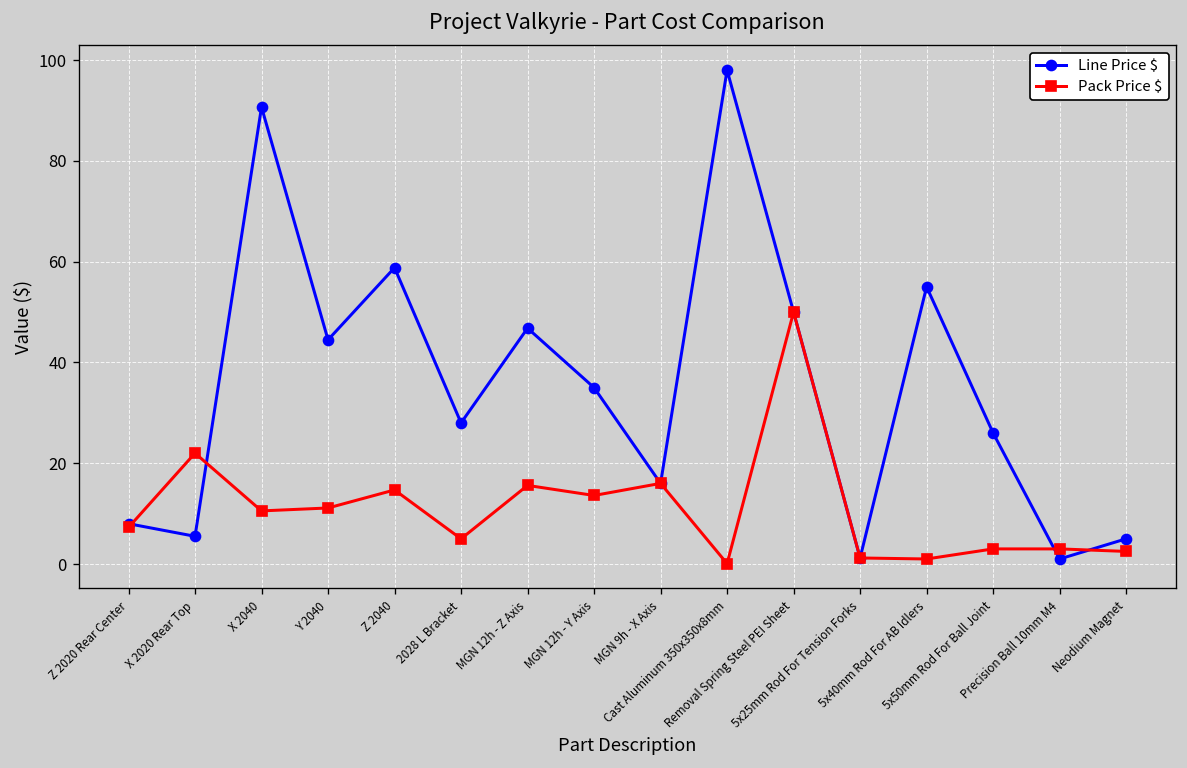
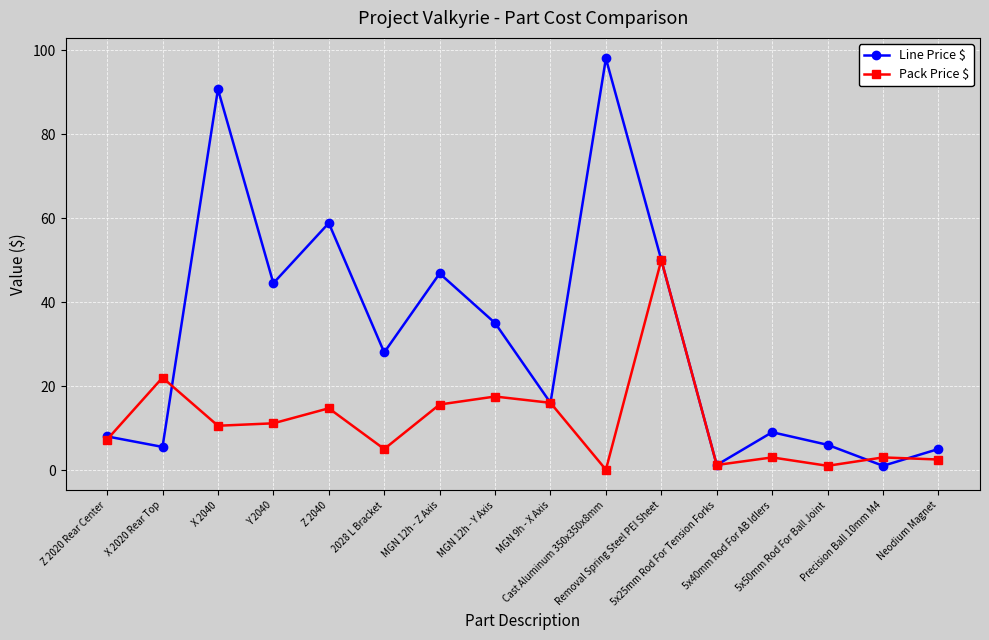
  {
    "Line Price $": {
      "Z 2020 Rear Center": 8,
      "X 2020 Rear Top": 6,
      "X 2040": 91,
      "Y 2040": 44,
      "Z 2040": 59,
      "2028 L Bracket": 28,
      "MGN 12h - Z Axis": 47,
      "MGN 12h - Y Axis": 35,
      "Cast Aluminum 350x350x8mm": 98,
-     "5x40mm Rod For AB Idlers": 55,
-     "5x50mm Rod For Ball Joint": 26,
+     "5x40mm Rod For AB Idlers": 9,
+     "5x50mm Rod For Ball Joint": 6,
      "Precision Ball 10mm M4": 1,
      "Neodium Magnet": 5
    },
    "Pack Price $": {
      "Z 2020 Rear Center": 7,
      "X 2020 Rear Top": 22,
      "X 2040": 11,
      "Y 2040": 11,
      "Z 2040": 15,
      "2028 L Bracket": 5,
      "MGN 12h - Z Axis": 16,
-     "MGN 12h - Y Axis": 14,
+     "MGN 12h - Y Axis": 18,
      "Cast Aluminum 350x350x8mm": 0,
-     "5x40mm Rod For AB Idlers": 1,
-     "5x50mm Rod For Ball Joint": 3,
+     "5x40mm Rod For AB Idlers": 3,
+     "5x50mm Rod For Ball Joint": 1,
      "Precision Ball 10mm M4": 3,
      "Neodium Magnet": 3
    }
  }
